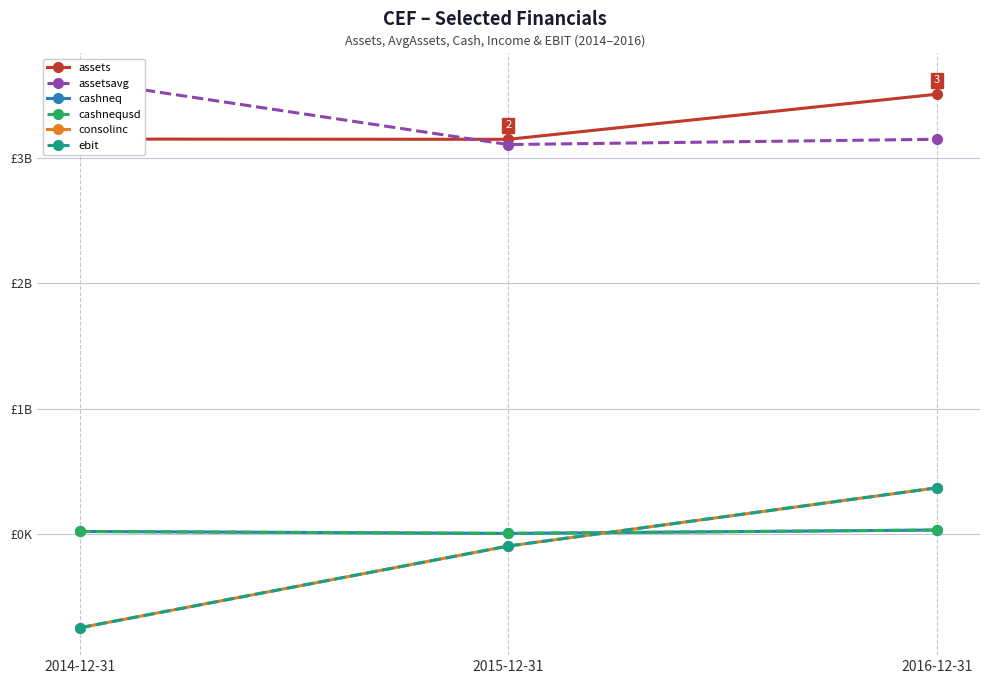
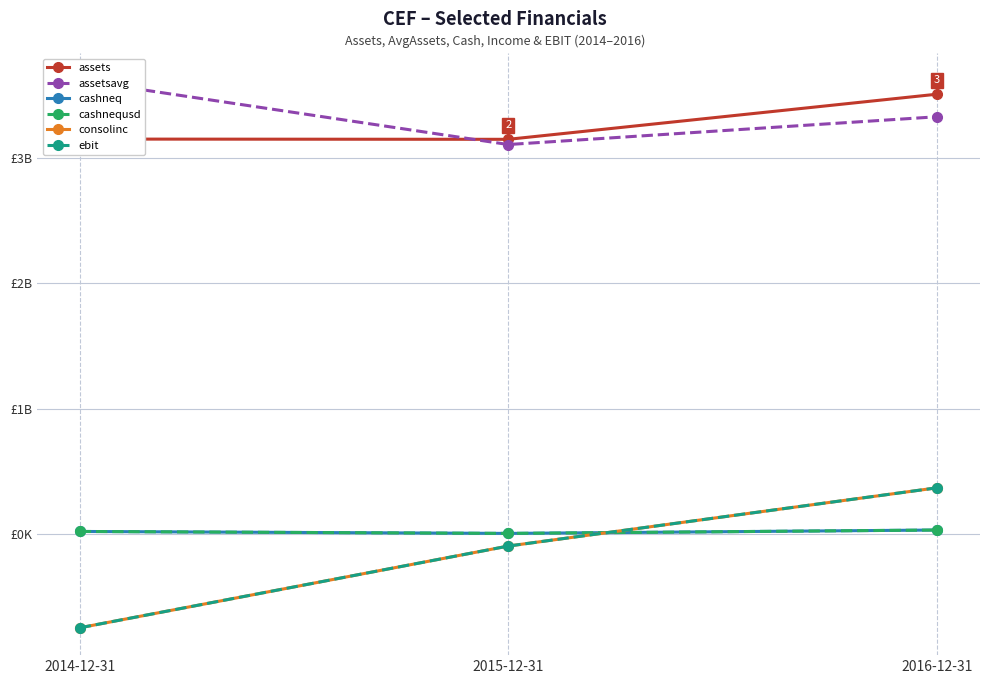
  {
    "assetsavg": {
      "2015-12-31": "£3110000000",
-     "2016-12-31": "£3150000000"
+     "2016-12-31": "£3330000000"
    }
  }
